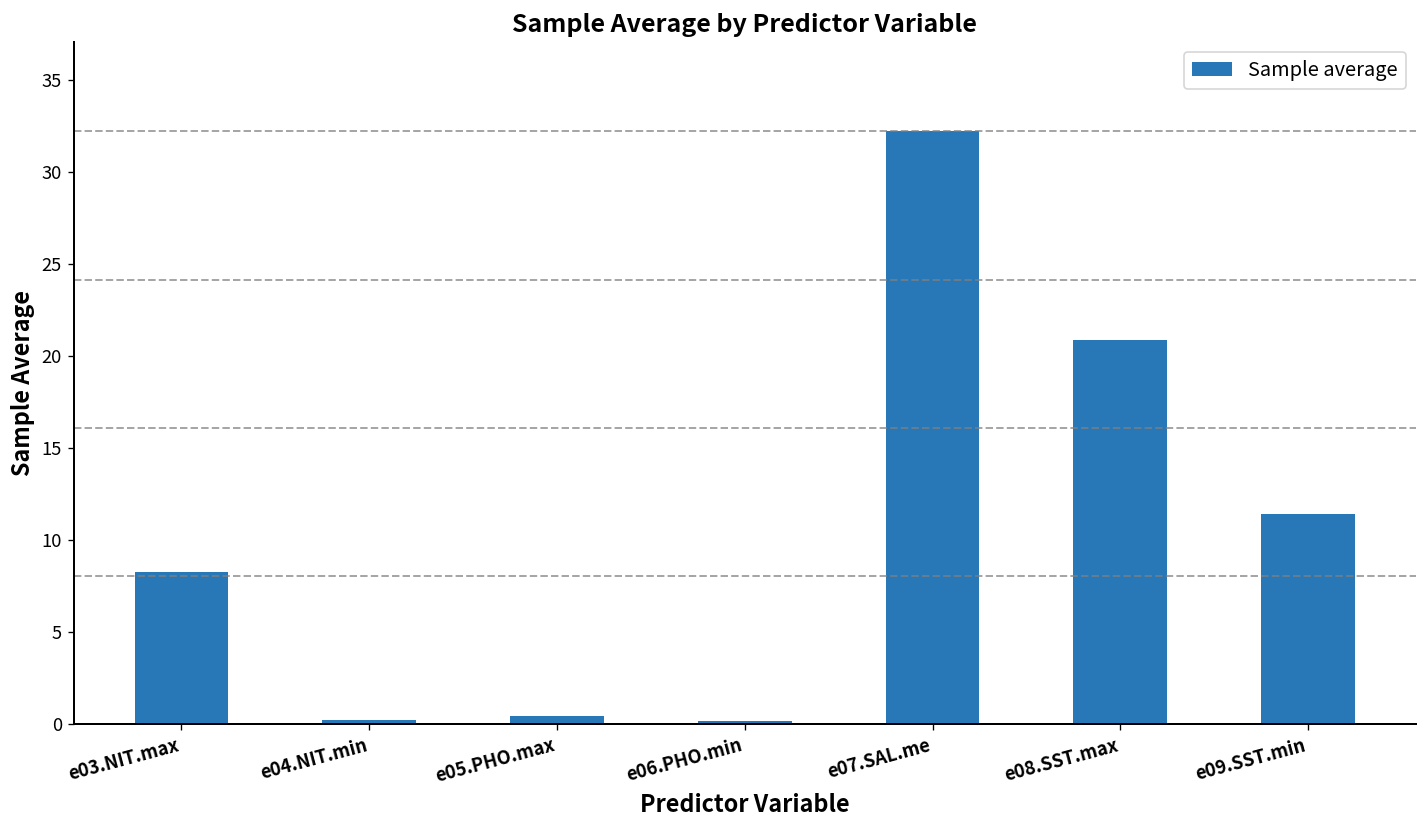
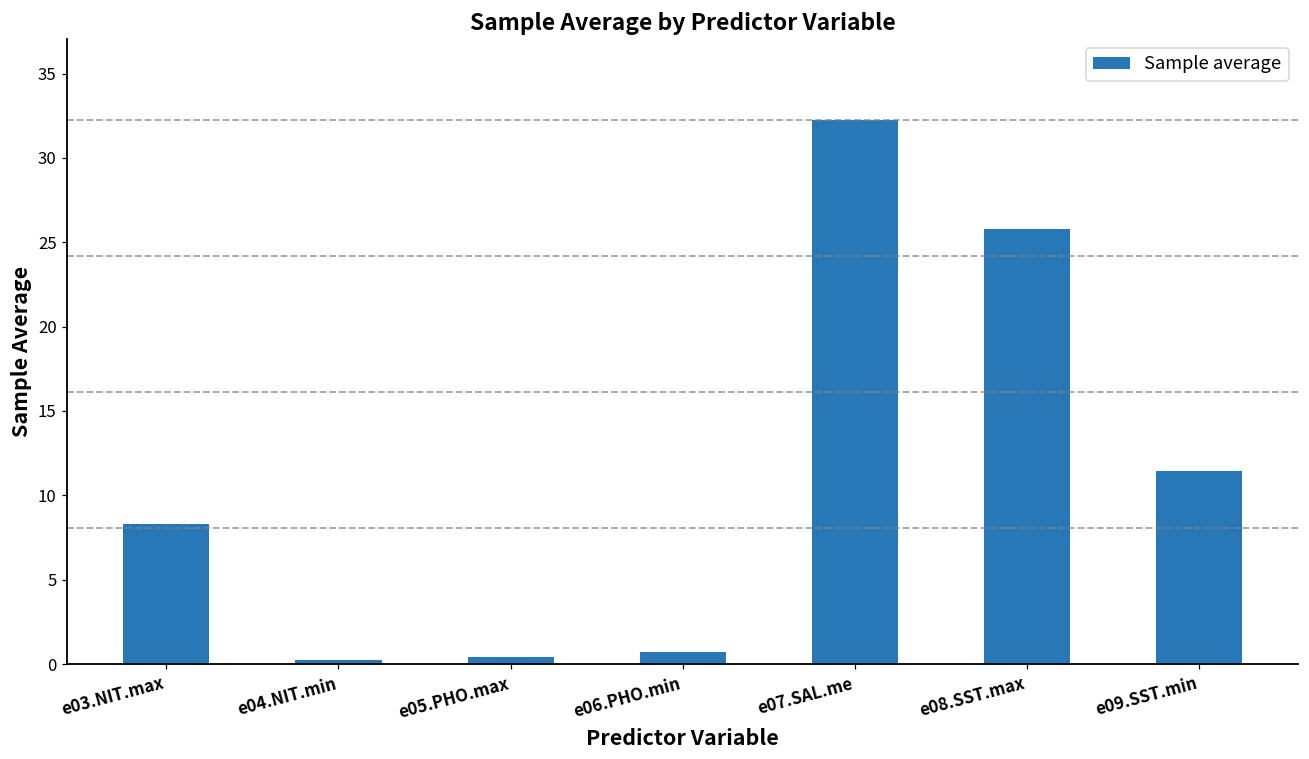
  {
    "e03.NIT.max": 8.3,
    "e04.NIT.min": 0.2,
    "e05.PHO.max": 0.4,
-   "e06.PHO.min": 0.2,
+   "e06.PHO.min": 0.7,
    "e07.SAL.me": 32.2,
-   "e08.SST.max": 20.9,
+   "e08.SST.max": 25.8,
    "e09.SST.min": 11.5
  }
